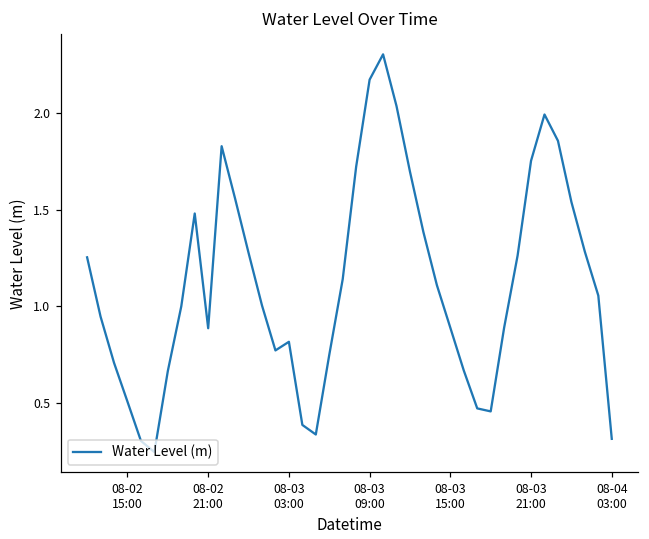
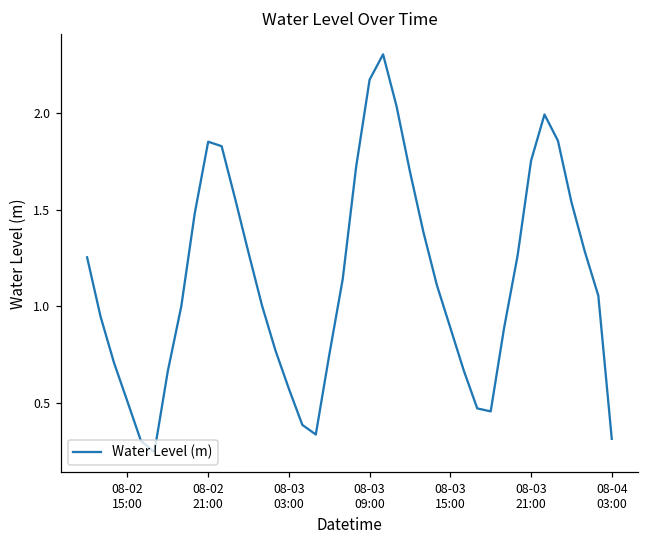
  {
    "08-02 15:00": 0.51,
-   "08-02 21:00": 0.89,
-   "08-03 03:00": 0.82,
+   "08-02 21:00": 1.85,
+   "08-03 03:00": 0.57,
    "08-03 09:00": 2.17,
    "08-03 15:00": 0.89,
    "08-03 21:00": 1.75,
    "08-04 03:00": 0.32
  }
